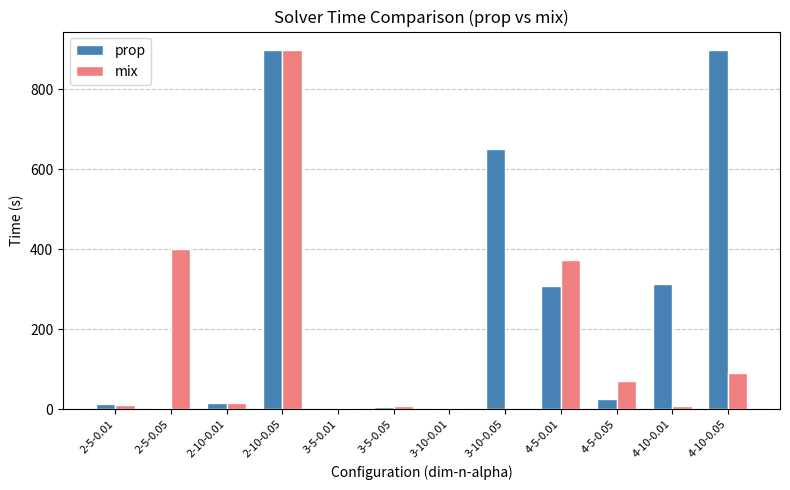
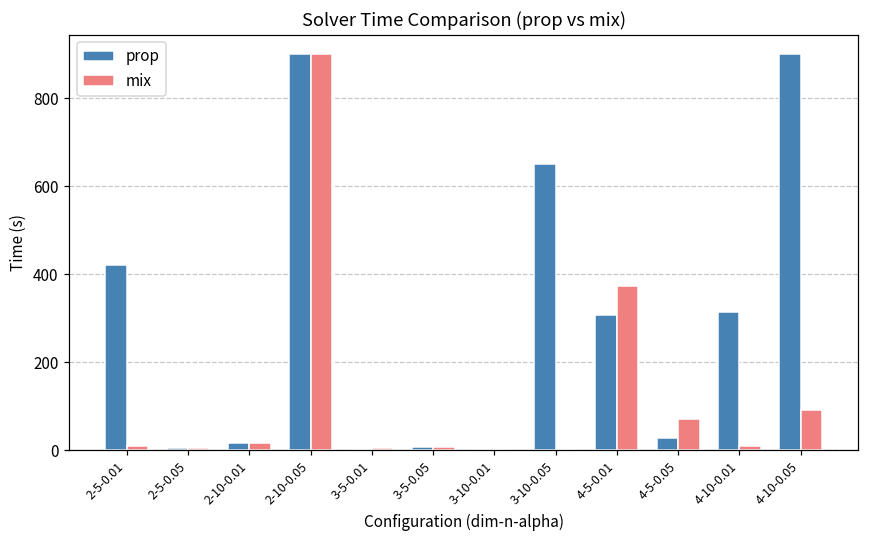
  {
    "prop": {
-     "2-5-0.01": 10,
+     "2-5-0.01": 420,
      "2-10-0.01": 20,
      "2-10-0.05": 900,
      "3-10-0.05": 650,
      "4-5-0.01": 310,
      "4-5-0.05": 30,
      "4-10-0.01": 310,
      "4-10-0.05": 900
    },
    "mix": {
      "2-5-0.01": 10,
-     "2-5-0.05": 400,
+     "2-5-0.05": 0,
      "2-10-0.01": 20,
      "2-10-0.05": 900,
      "3-5-0.05": 10,
      "4-5-0.01": 370,
      "4-5-0.05": 70,
      "4-10-0.01": 10,
      "4-10-0.05": 90
    }
  }
